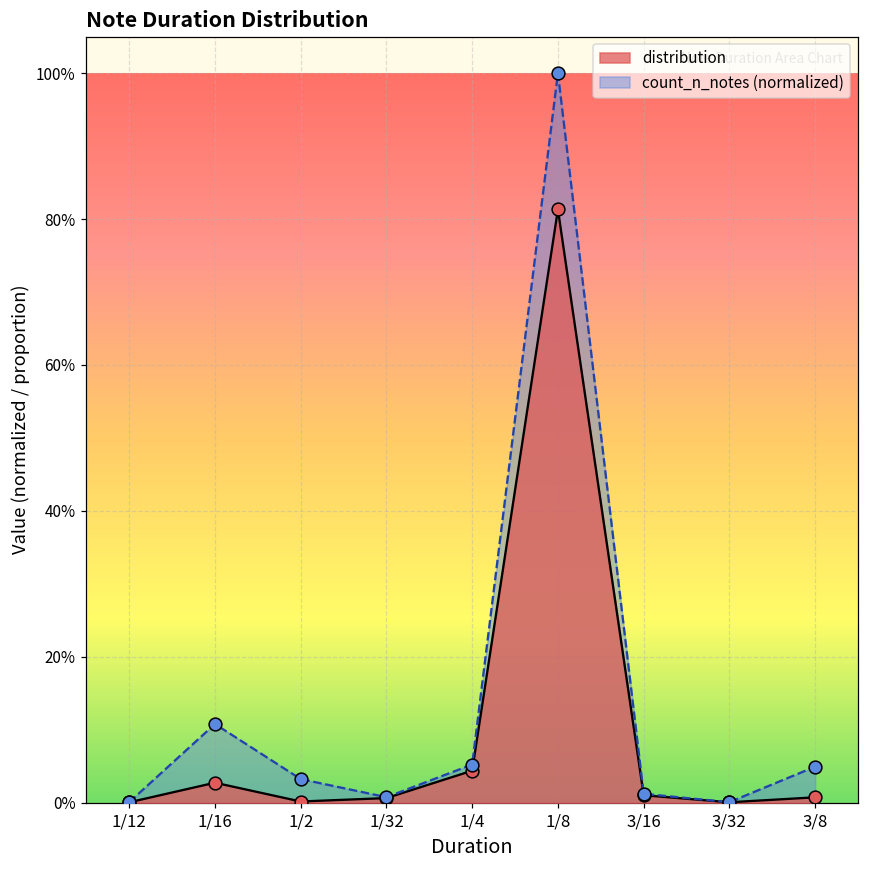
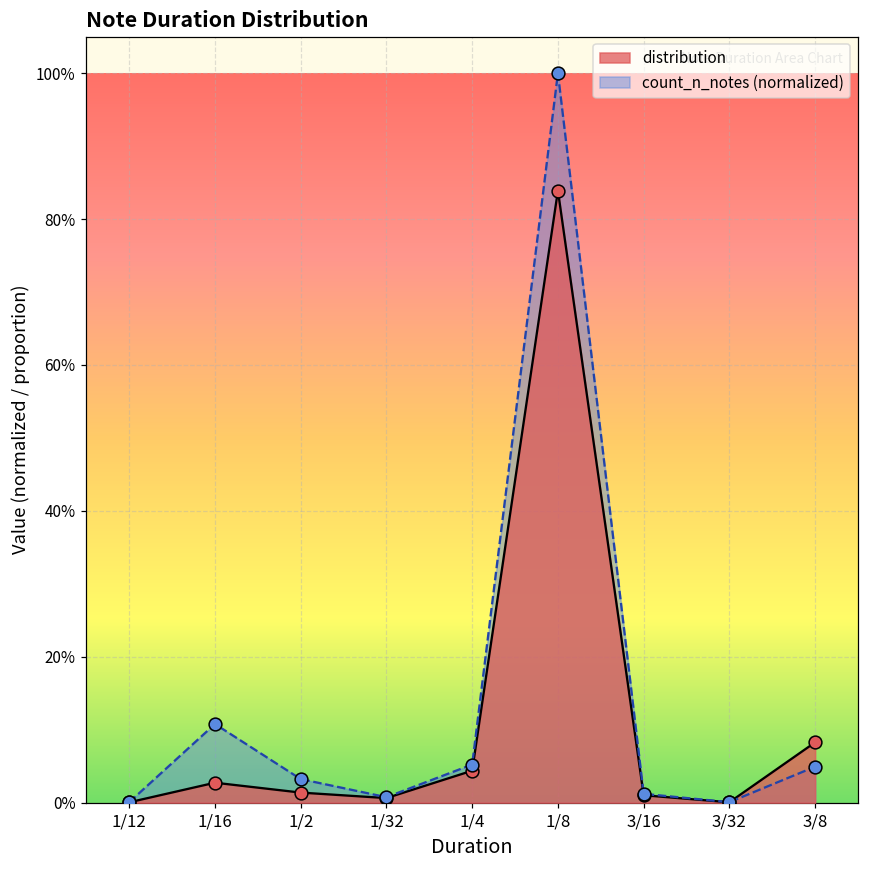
  {
    "distribution": {
      "1/16": "3%",
-     "1/2": "0%",
+     "1/2": "1%",
      "1/4": "4%",
-     "1/8": "81%",
-     "3/8": "1%"
+     "1/8": "84%",
+     "3/8": "8%"
    },
    "count_n_notes (normalized)": {
      "1/16": "11%",
      "1/2": "3%",
      "1/4": "5%",
      "1/8": "100%",
      "3/8": "5%"
    }
  }
